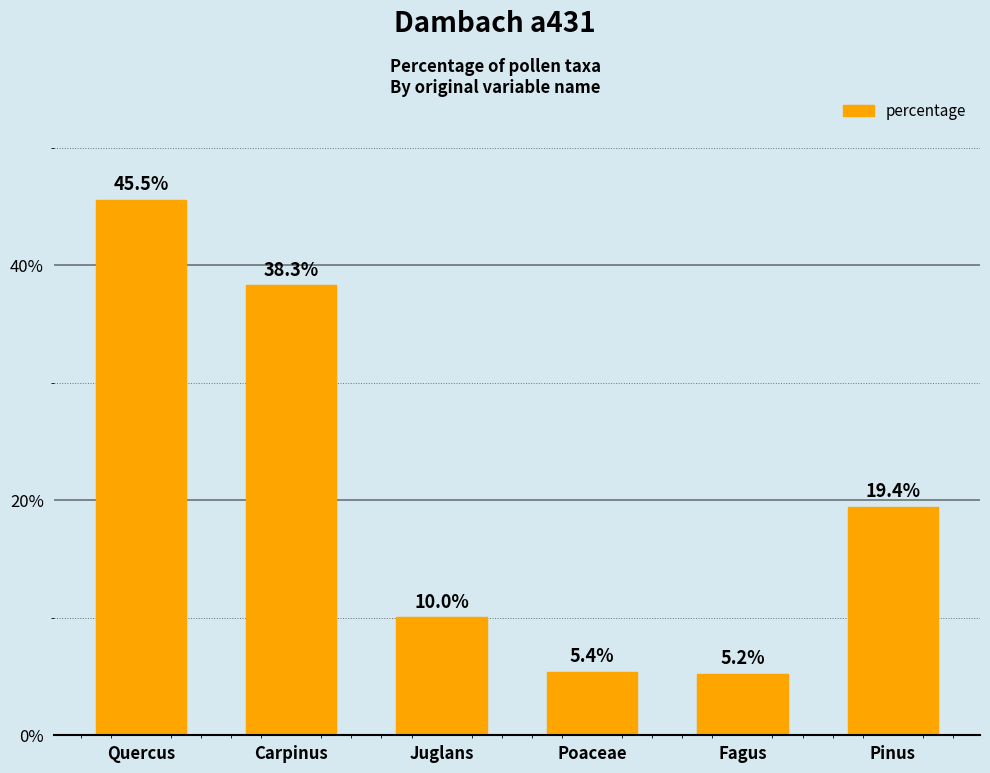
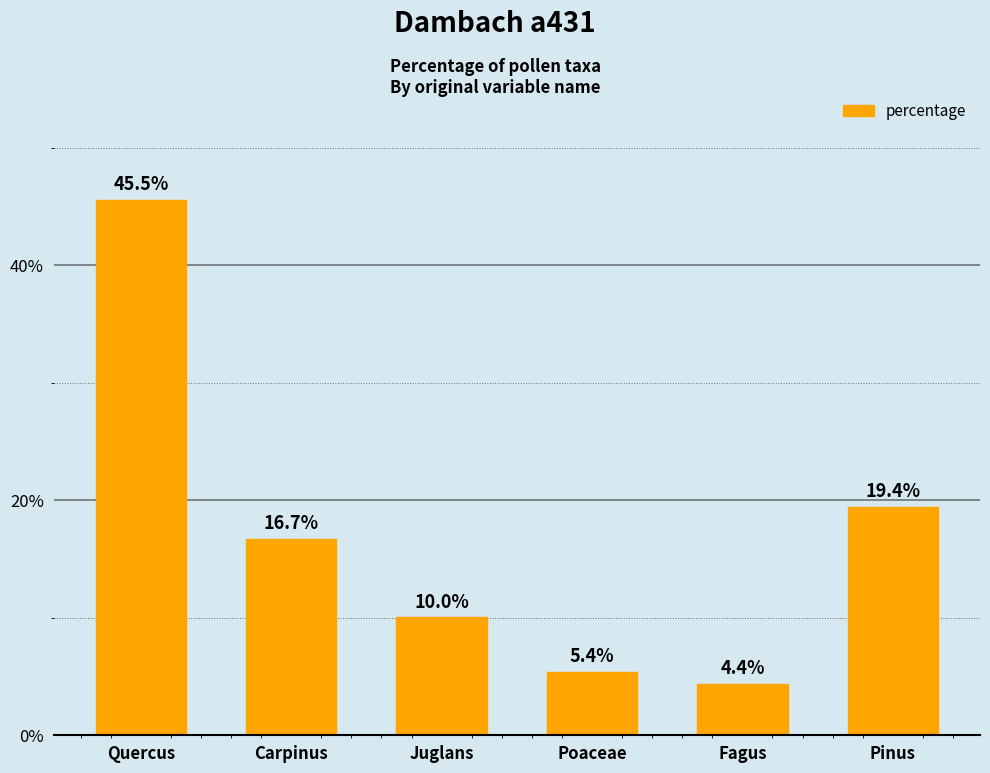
  {
    "Quercus": "45.5%",
-   "Carpinus": "38.3%",
+   "Carpinus": "16.7%",
    "Juglans": "10.0%",
    "Poaceae": "5.4%",
-   "Fagus": "5.2%",
+   "Fagus": "4.4%",
    "Pinus": "19.4%"
  }
